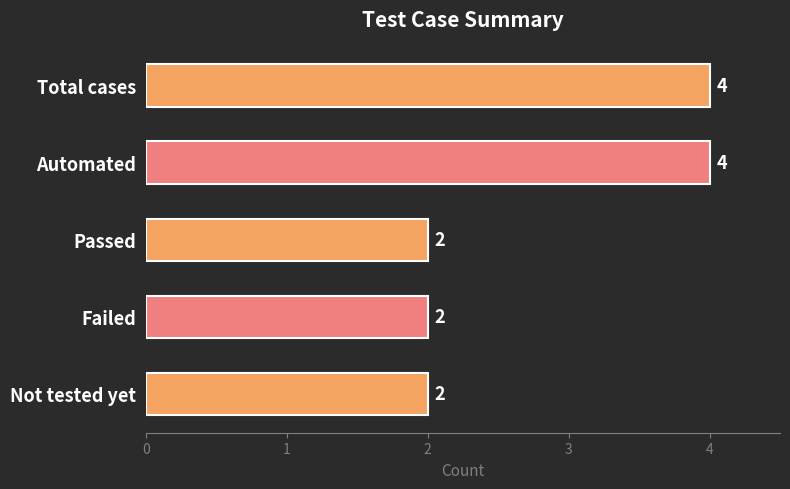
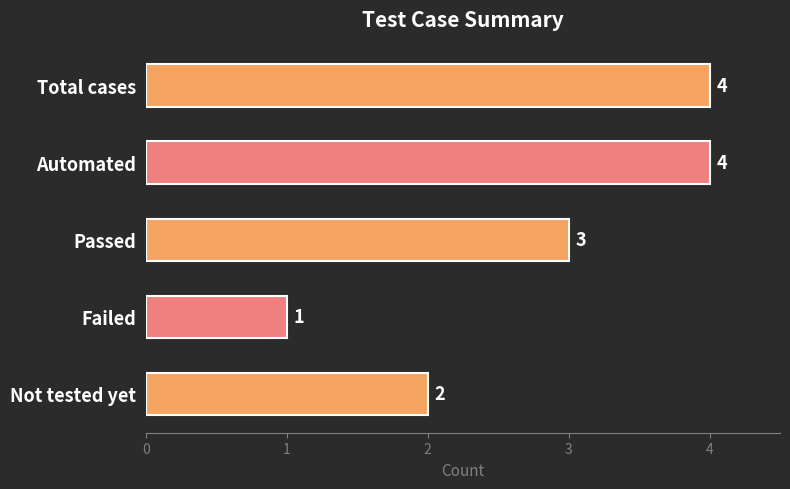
  {
    "Total cases": 4,
    "Automated": 4,
-   "Passed": 2,
-   "Failed": 2,
+   "Passed": 3,
+   "Failed": 1,
    "Not tested yet": 2
  }
